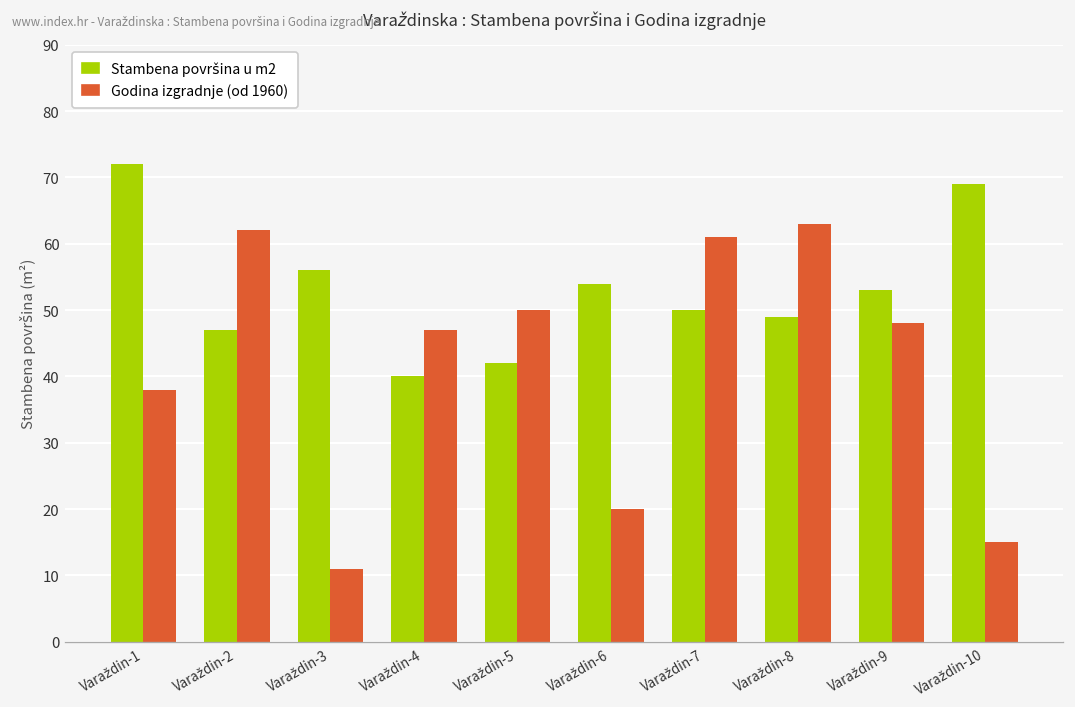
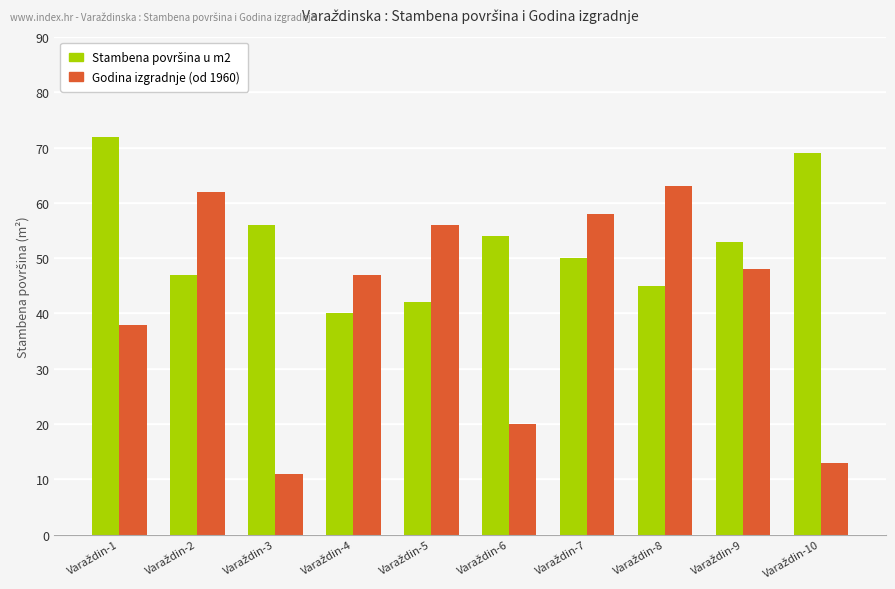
  {
    "Stambena površina u m2": {
      "Varaždin-1": 72,
      "Varaždin-2": 47,
      "Varaždin-3": 56,
      "Varaždin-4": 40,
      "Varaždin-5": 42,
      "Varaždin-6": 54,
      "Varaždin-7": 50,
-     "Varaždin-8": 49,
+     "Varaždin-8": 45,
      "Varaždin-9": 53,
      "Varaždin-10": 69
    },
    "Godina izgradnje (od 1960)": {
      "Varaždin-1": 38,
      "Varaždin-2": 62,
      "Varaždin-3": 11,
      "Varaždin-4": 47,
-     "Varaždin-5": 50,
+     "Varaždin-5": 56,
      "Varaždin-6": 20,
-     "Varaždin-7": 61,
+     "Varaždin-7": 58,
      "Varaždin-8": 63,
      "Varaždin-9": 48,
-     "Varaždin-10": 15
+     "Varaždin-10": 13
    }
  }
